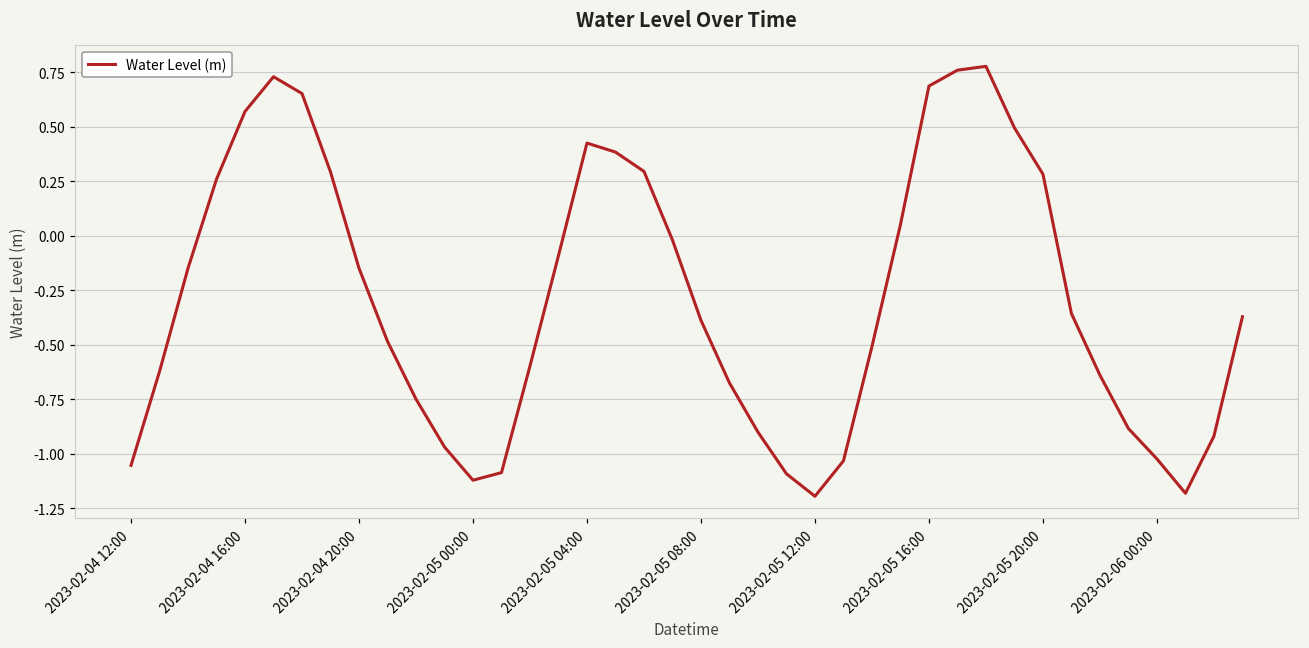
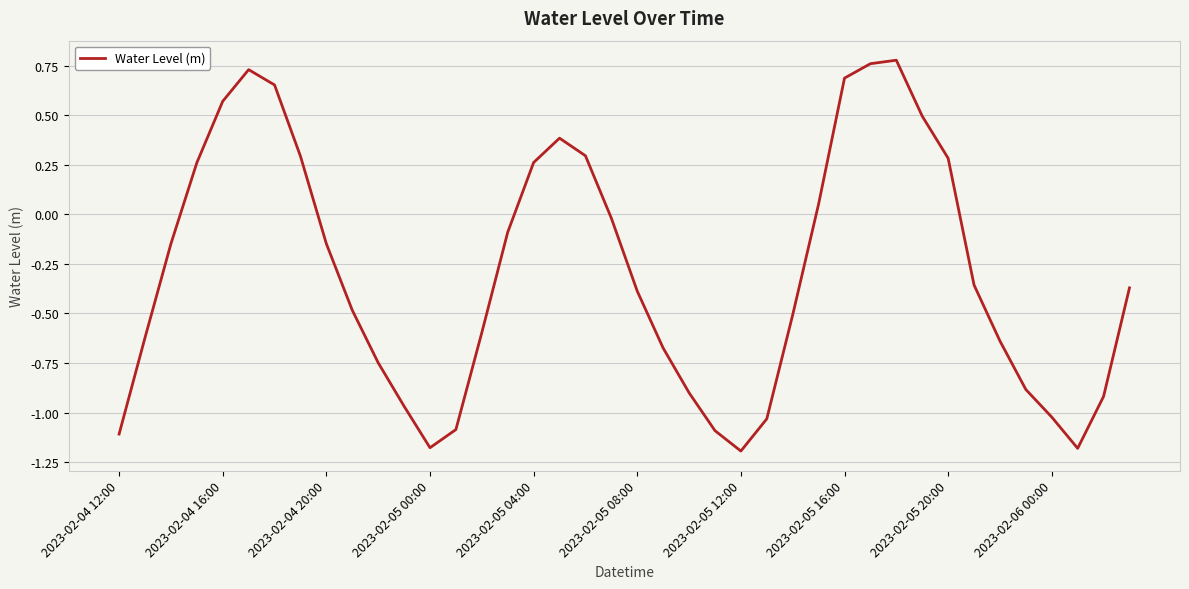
  {
-   "2023-02-04 12:00": -1.05,
+   "2023-02-04 12:00": -1.11,
    "2023-02-04 16:00": 0.57,
    "2023-02-04 20:00": -0.15,
-   "2023-02-05 00:00": -1.12,
-   "2023-02-05 04:00": 0.43,
+   "2023-02-05 00:00": -1.18,
+   "2023-02-05 04:00": 0.26,
    "2023-02-05 08:00": -0.39,
    "2023-02-05 12:00": -1.19,
    "2023-02-05 16:00": 0.69,
    "2023-02-05 20:00": 0.28,
    "2023-02-06 00:00": -1.02
  }
